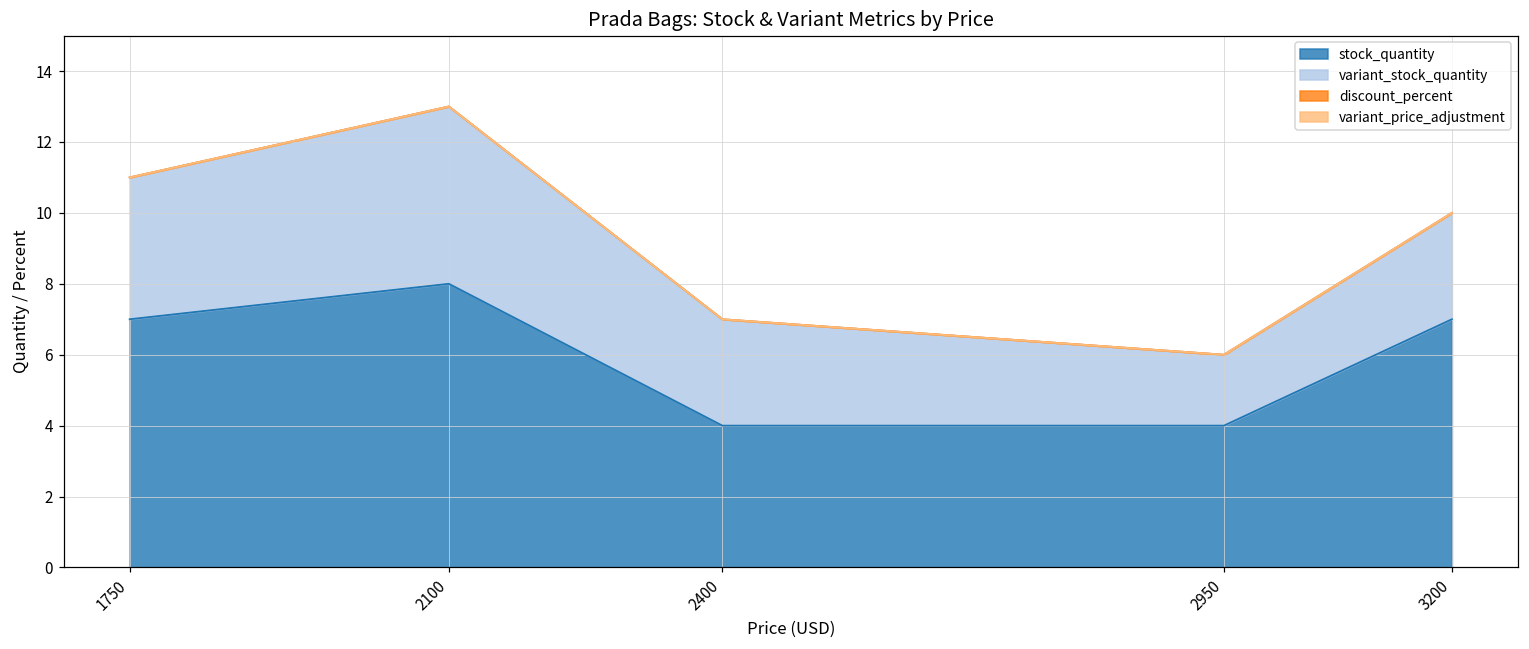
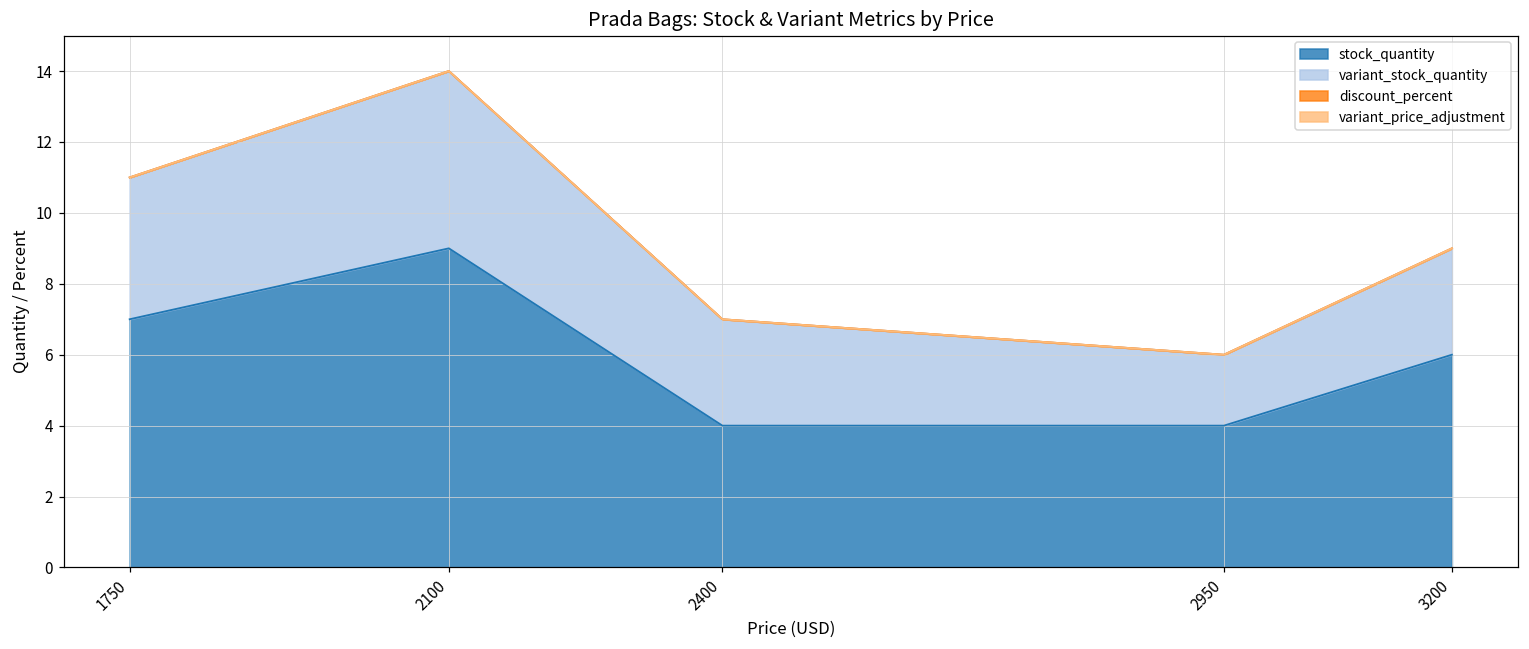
  {
    "stock_quantity": {
      "1750": 7,
-     "2100": 8,
+     "2100": 9,
      "2400": 4,
      "2950": 4,
-     "3200": 7
+     "3200": 6
    }
  }
